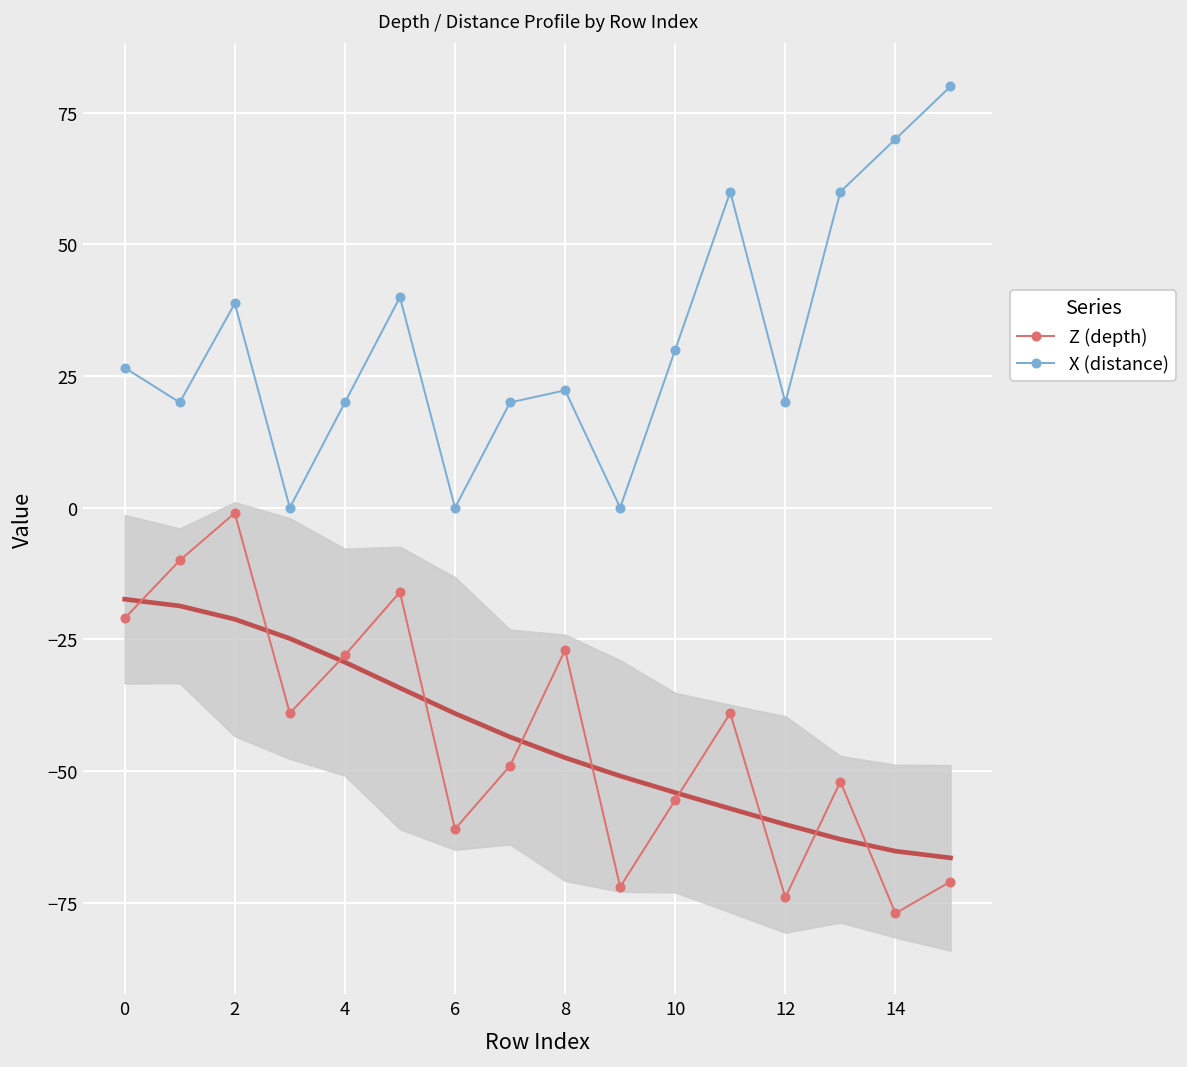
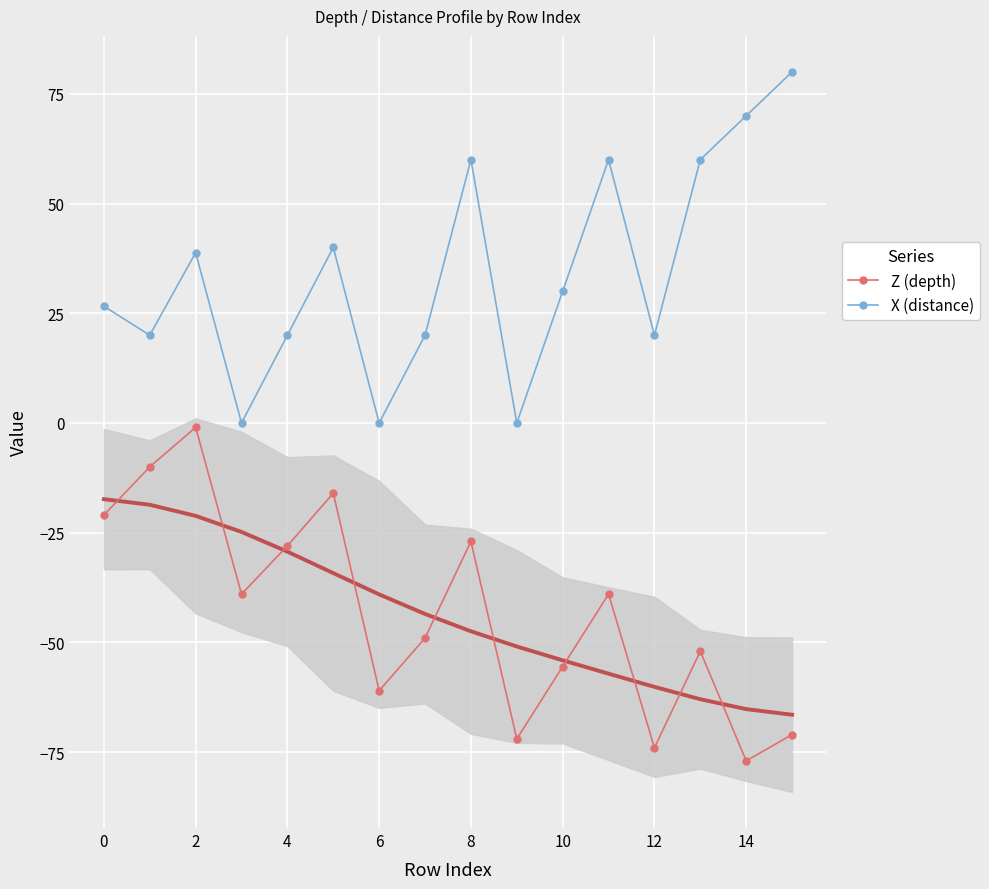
  {
    "X (distance)": {
      "0": 27,
      "2": 39,
      "4": 20,
      "6": 0,
-     "8": 22,
+     "8": 60,
      "10": 30,
      "12": 20,
      "14": 70
    }
  }
